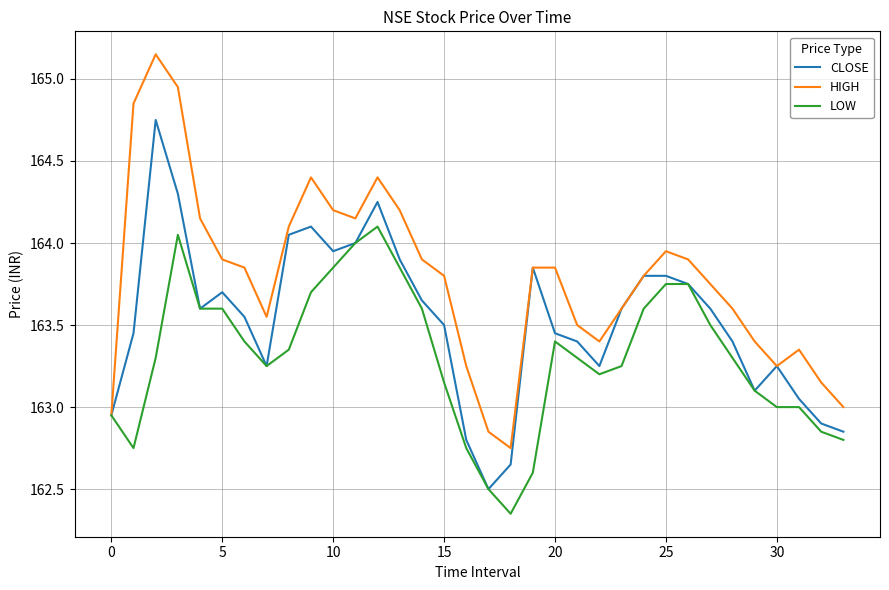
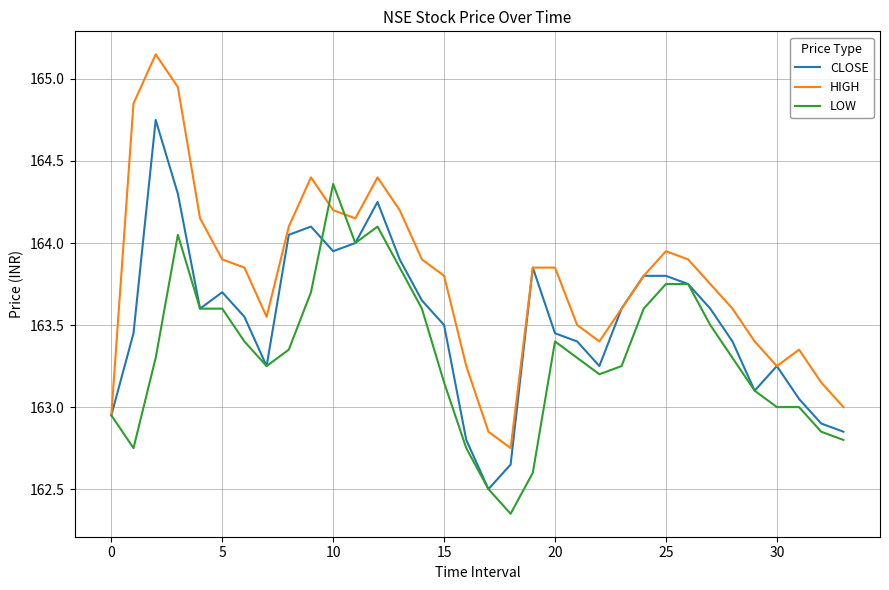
  {
    "CLOSE": {
      "5": 163.70,
      "10": 163.95,
      "15": 163.50,
      "20": 163.45,
      "25": 163.80
    },
    "HIGH": {
      "5": 163.90,
      "10": 164.20,
      "15": 163.80,
      "20": 163.85,
      "25": 163.95
    },
    "LOW": {
      "5": 163.60,
-     "10": 163.85,
+     "10": 164.36,
      "15": 163.15,
      "20": 163.40,
      "25": 163.75,
      "30": 163.00
    }
  }
